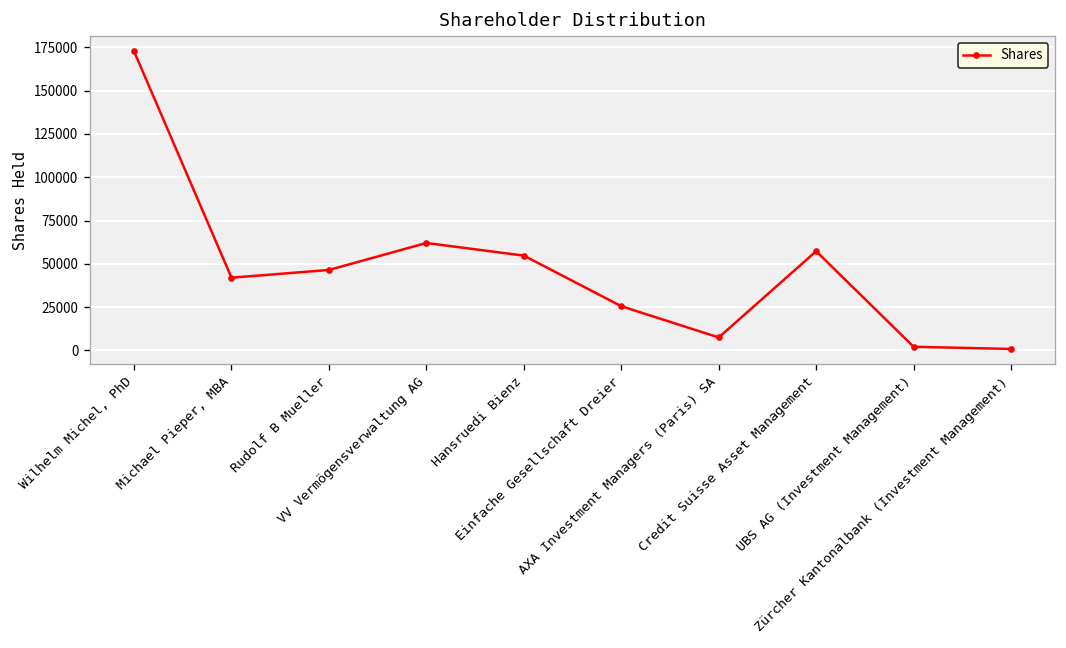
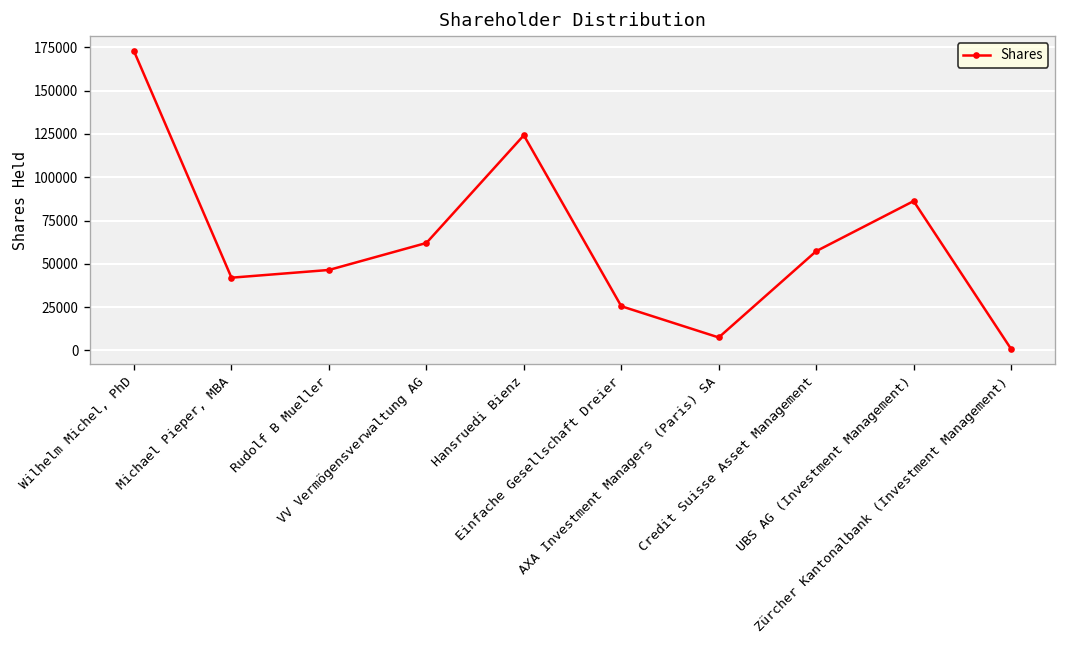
  {
    "Wilhelm Michel, PhD": 173000,
    "Michael Pieper, MBA": 42000,
    "Rudolf B Mueller": 46000,
    "VV Vermögensverwaltung AG": 62000,
-   "Hansruedi Bienz": 55000,
+   "Hansruedi Bienz": 124000,
    "Einfache Gesellschaft Dreier": 26000,
    "AXA Investment Managers (Paris) SA": 8000,
    "Credit Suisse Asset Management": 57000,
-   "UBS AG (Investment Management)": 2000,
+   "UBS AG (Investment Management)": 86000,
    "Zürcher Kantonalbank (Investment Management)": 1000
  }
